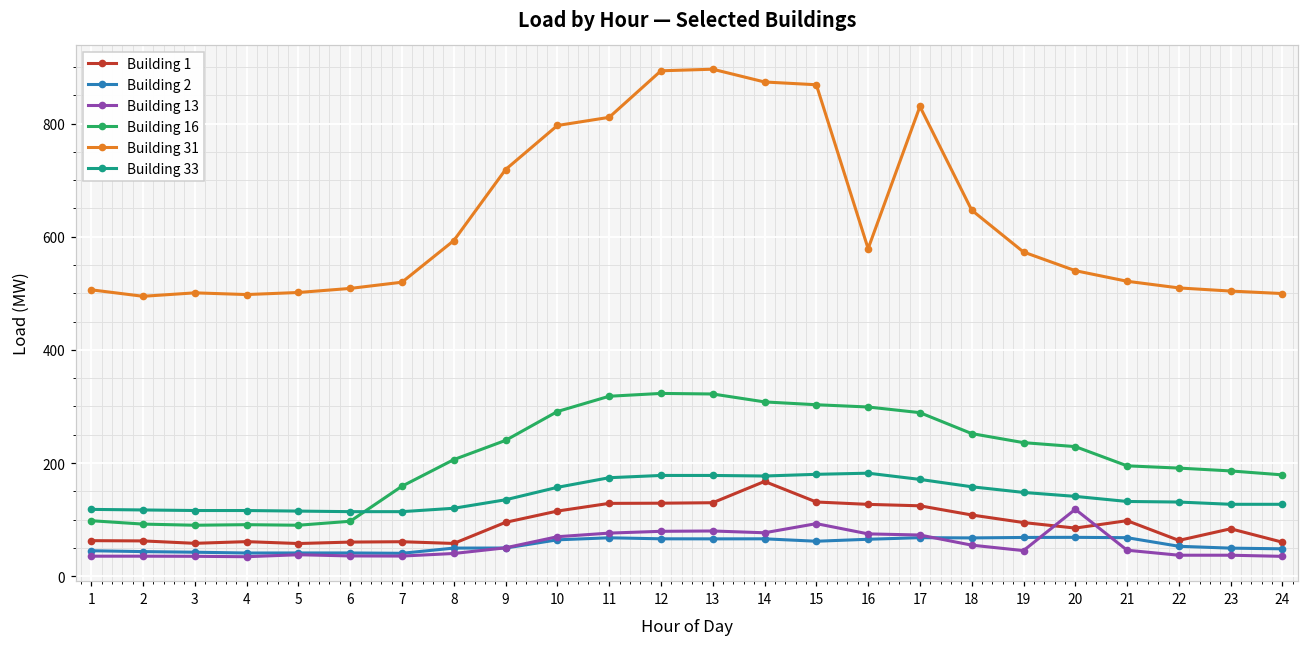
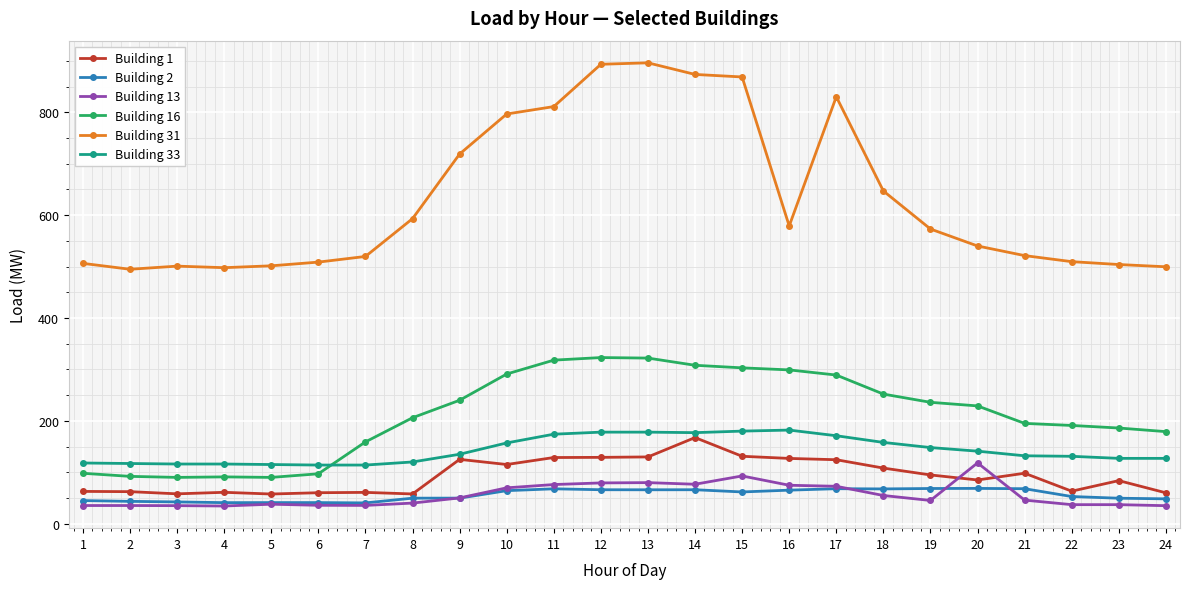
  {
    "Building 1": {
      "1": 60,
      "2": 60,
      "3": 60,
      "4": 60,
      "5": 60,
      "6": 60,
      "7": 60,
      "8": 60,
-     "9": 100,
+     "9": 130,
      "10": 120,
      "11": 130,
      "12": 130,
      "13": 130,
      "14": 170,
      "15": 130,
      "16": 130,
      "17": 120,
      "18": 110,
      "19": 90,
      "20": 80,
      "21": 100,
      "22": 60,
      "23": 80,
      "24": 60
    },
    "Building 2": {
      "1": 40,
      "2": 40,
      "3": 40,
      "4": 40,
      "6": 40,
      "8": 50,
      "10": 60,
      "11": 70,
      "12": 70,
      "13": 70,
      "14": 70,
      "15": 60,
      "16": 70,
      "18": 70,
      "19": 70,
      "20": 70,
      "21": 70,
      "22": 50,
      "23": 50,
      "24": 50
    },
    "Building 13": {
      "1": 40,
      "2": 40,
      "3": 40,
      "4": 30,
      "6": 40,
      "8": 40,
      "10": 70,
      "11": 80,
      "12": 80,
      "13": 80,
      "14": 80,
      "15": 90,
      "16": 70,
      "18": 50,
      "19": 50,
      "20": 120,
      "21": 50,
      "22": 40,
      "23": 40,
      "24": 30
    },
    "Building 31": {
      "1": 510,
      "2": 490,
      "3": 500,
      "4": 500,
      "5": 500,
      "6": 510,
      "7": 520,
      "8": 590,
      "9": 720,
      "10": 800,
      "11": 810,
      "12": 890,
      "13": 900,
      "14": 870,
      "15": 870,
      "16": 580,
      "17": 830,
      "18": 650,
      "19": 570,
      "20": 540,
      "21": 520,
      "22": 510,
      "23": 500,
      "24": 500
    }
  }
